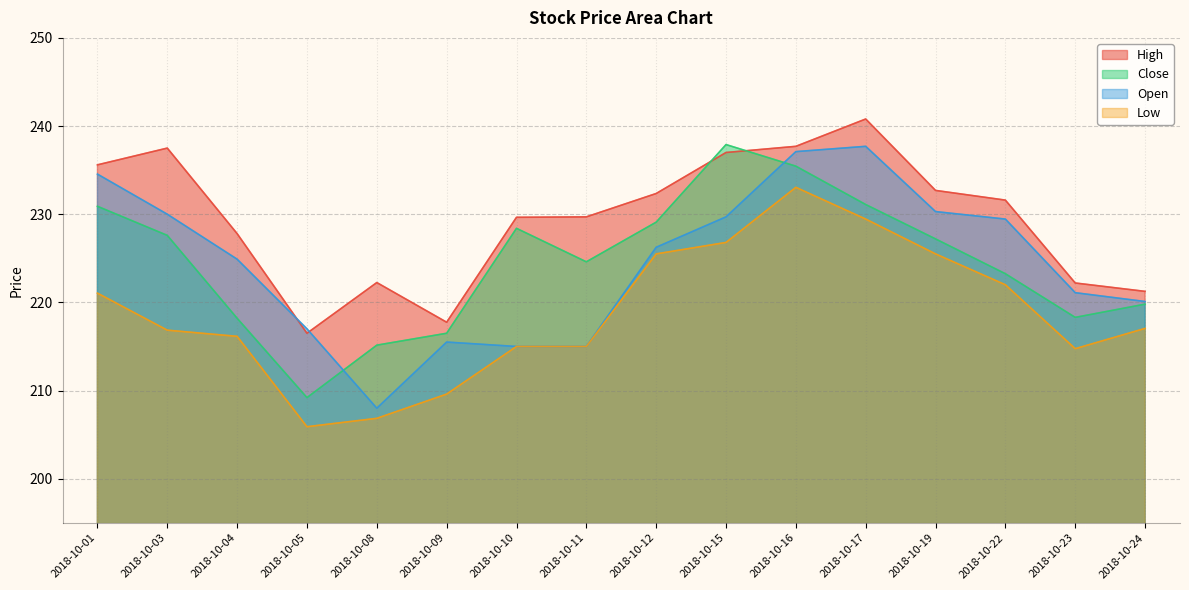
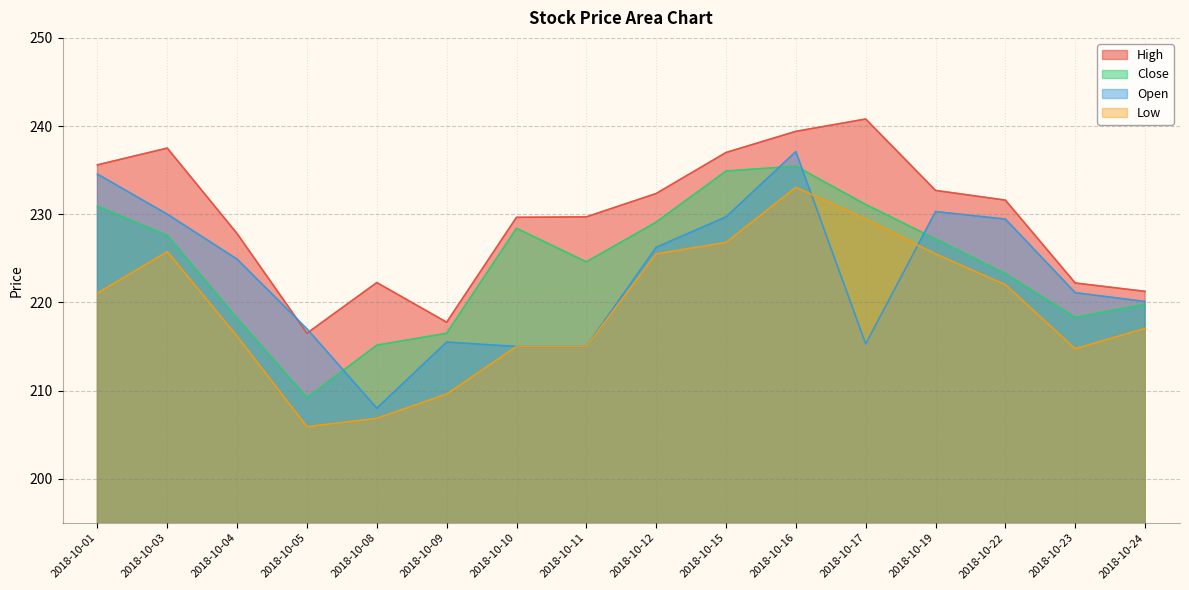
  {
    "High": {
      "2018-10-01": 236,
      "2018-10-03": 238,
      "2018-10-04": 228,
      "2018-10-05": 217,
      "2018-10-08": 222,
      "2018-10-09": 218,
      "2018-10-10": 230,
      "2018-10-11": 230,
      "2018-10-12": 232,
      "2018-10-15": 237,
-     "2018-10-16": 238,
+     "2018-10-16": 239,
      "2018-10-17": 241,
      "2018-10-19": 233,
      "2018-10-22": 232,
      "2018-10-23": 222,
      "2018-10-24": 221
    },
    "Close": {
      "2018-10-01": 231,
      "2018-10-03": 228,
      "2018-10-04": 218,
      "2018-10-05": 209,
      "2018-10-08": 215,
      "2018-10-09": 217,
      "2018-10-10": 228,
      "2018-10-11": 225,
      "2018-10-12": 229,
-     "2018-10-15": 238,
+     "2018-10-15": 235,
      "2018-10-16": 235,
      "2018-10-17": 231,
      "2018-10-19": 227,
      "2018-10-22": 223,
      "2018-10-23": 218,
      "2018-10-24": 220
    },
    "Open": {
      "2018-10-01": 235,
      "2018-10-03": 230,
      "2018-10-04": 225,
      "2018-10-05": 217,
      "2018-10-08": 208,
      "2018-10-09": 216,
      "2018-10-12": 226,
      "2018-10-15": 230,
      "2018-10-16": 237,
-     "2018-10-17": 238,
+     "2018-10-17": 215,
      "2018-10-19": 230,
      "2018-10-22": 229,
      "2018-10-23": 221,
      "2018-10-24": 220
    },
    "Low": {
      "2018-10-01": 221,
-     "2018-10-03": 217,
+     "2018-10-03": 226,
      "2018-10-04": 216,
      "2018-10-05": 206,
      "2018-10-08": 207,
      "2018-10-09": 210,
      "2018-10-12": 226,
      "2018-10-15": 227,
      "2018-10-16": 233,
      "2018-10-17": 229,
      "2018-10-19": 226,
      "2018-10-22": 222,
      "2018-10-23": 215,
      "2018-10-24": 217
    }
  }
